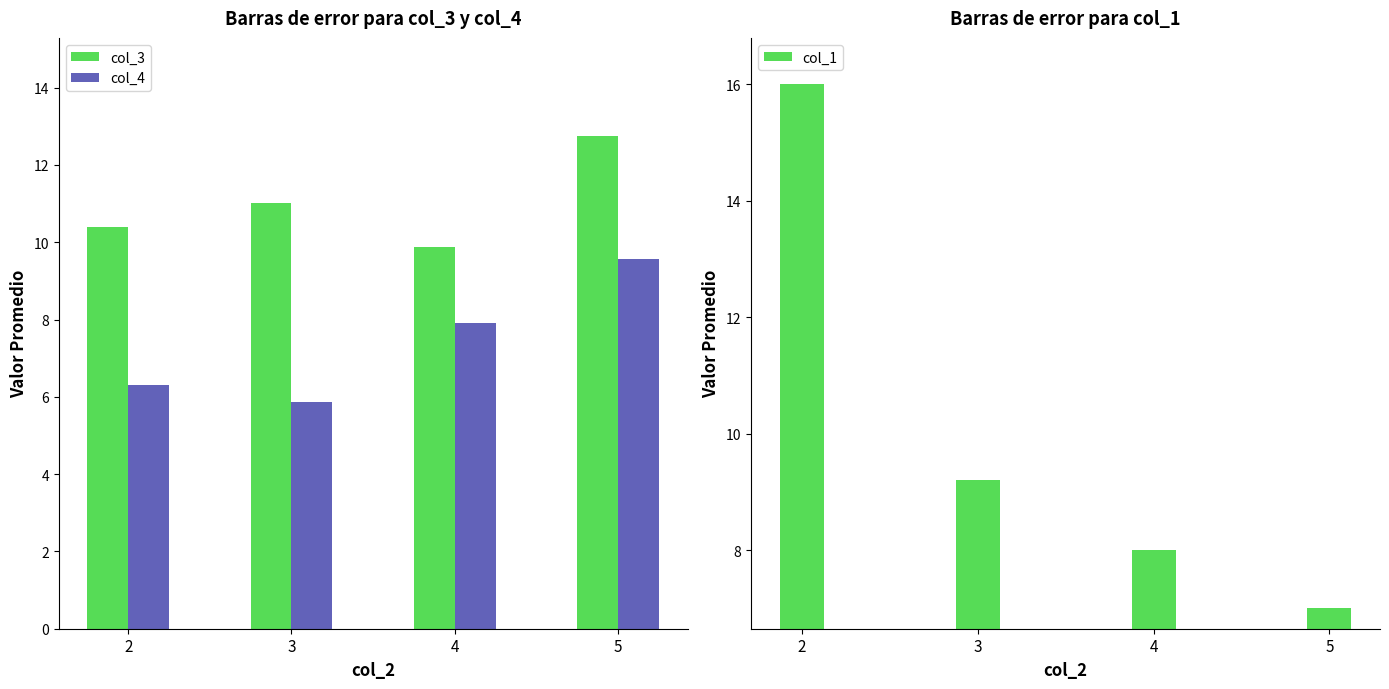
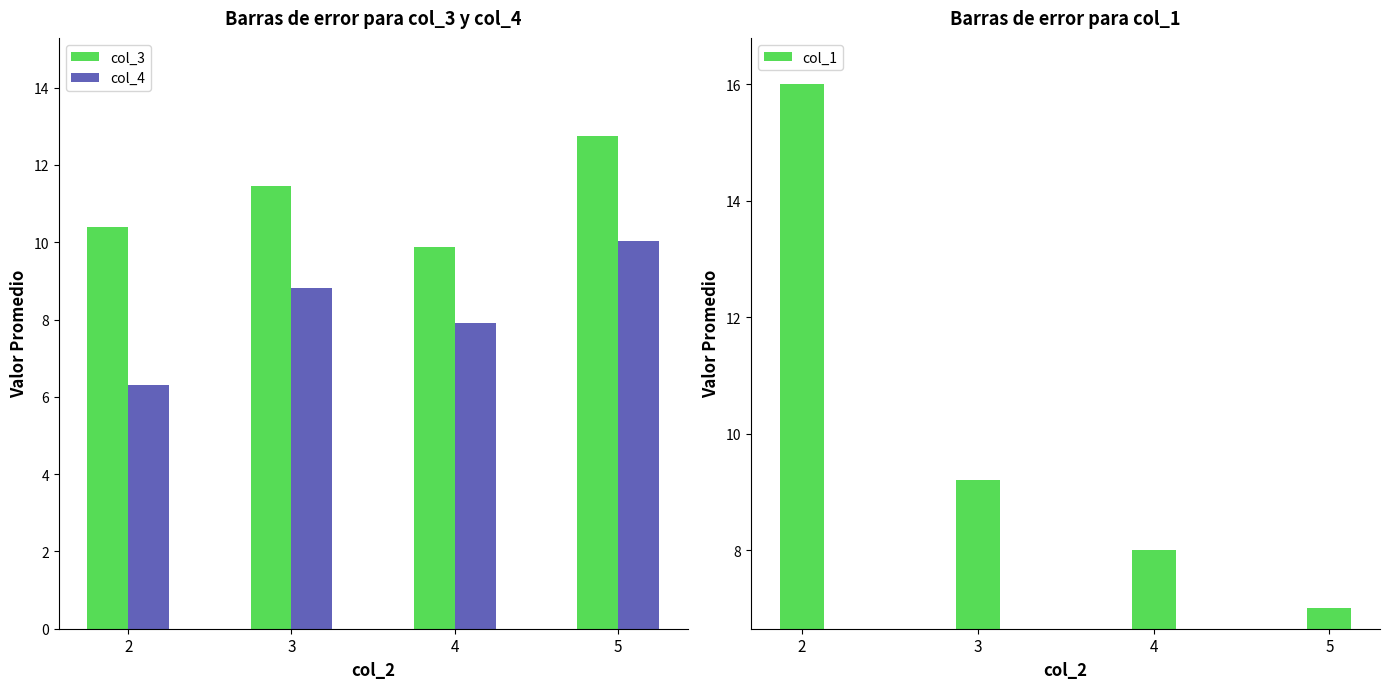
  {
    "Barras de error para col_3 y col_4": {
      "col_3": {
        "2": 10.4,
-       "3": 11.0,
+       "3": 11.4,
        "4": 9.9,
        "5": 12.7
      },
      "col_4": {
        "2": 6.3,
-       "3": 5.9,
+       "3": 8.8,
        "4": 7.9,
-       "5": 9.6
+       "5": 10.0
      }
    },
    "Barras de error para col_1": {
      "2": 16.0,
      "3": 9.2,
      "4": 8.0,
      "5": 7.0
    }
  }
